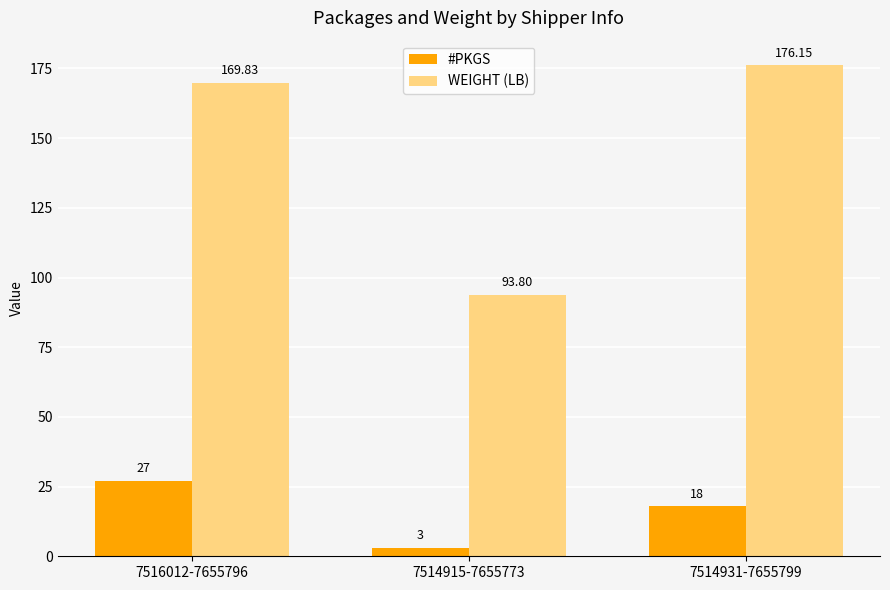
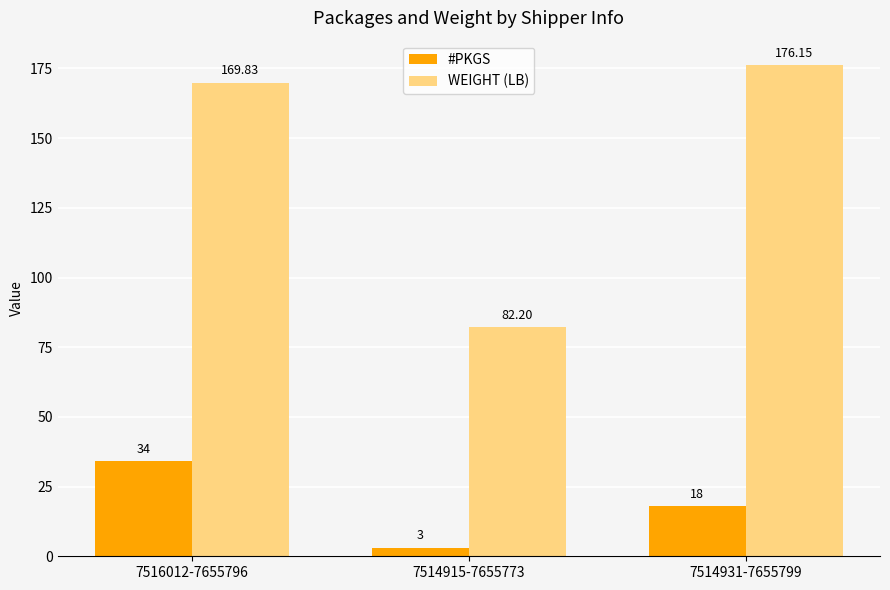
  {
    "#PKGS": {
-     "7516012-7655796": 27,
+     "7516012-7655796": 34,
      "7514915-7655773": 3,
      "7514931-7655799": 18
    },
    "WEIGHT (LB)": {
      "7516012-7655796": 169.83,
-     "7514915-7655773": 93.80,
+     "7514915-7655773": 82.20,
      "7514931-7655799": 176.15
    }
  }
